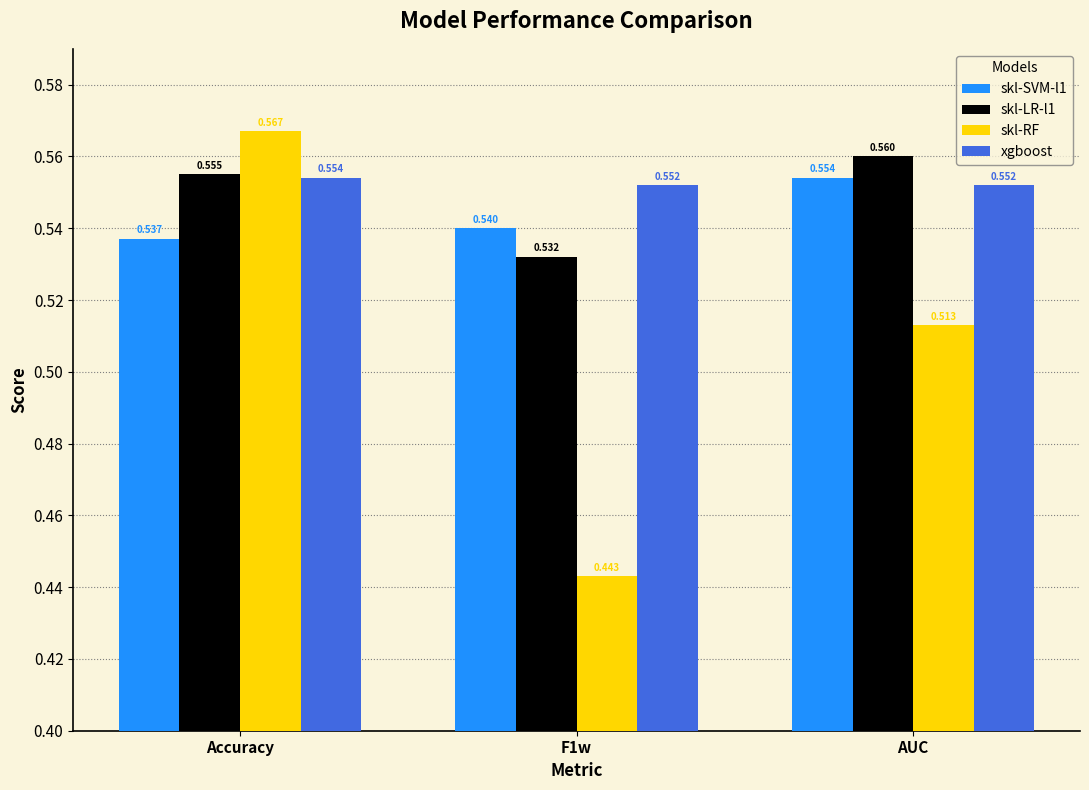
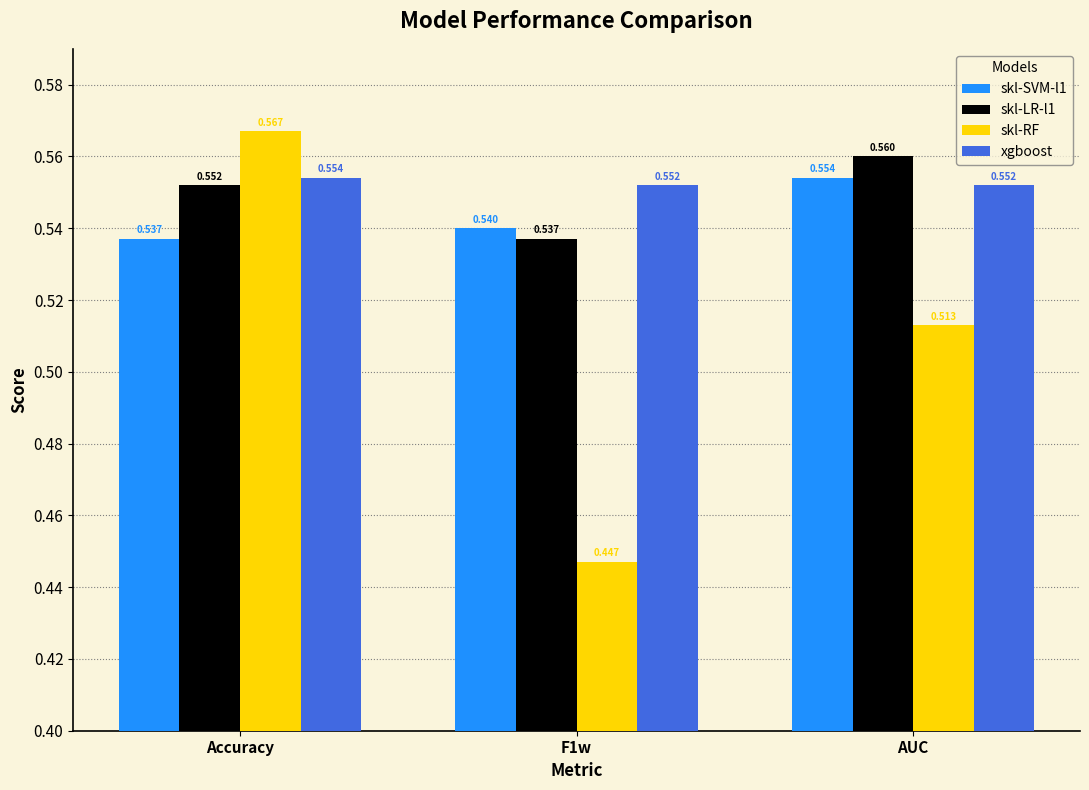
  {
    "skl-SVM-l1": {
      "Accuracy": 0.537,
      "F1w": 0.540,
      "AUC": 0.554
    },
    "skl-LR-l1": {
-     "Accuracy": 0.555,
-     "F1w": 0.532,
+     "Accuracy": 0.552,
+     "F1w": 0.537,
      "AUC": 0.560
    },
    "skl-RF": {
      "Accuracy": 0.567,
-     "F1w": 0.443,
+     "F1w": 0.447,
      "AUC": 0.513
    },
    "xgboost": {
      "Accuracy": 0.554,
      "F1w": 0.552,
      "AUC": 0.552
    }
  }
